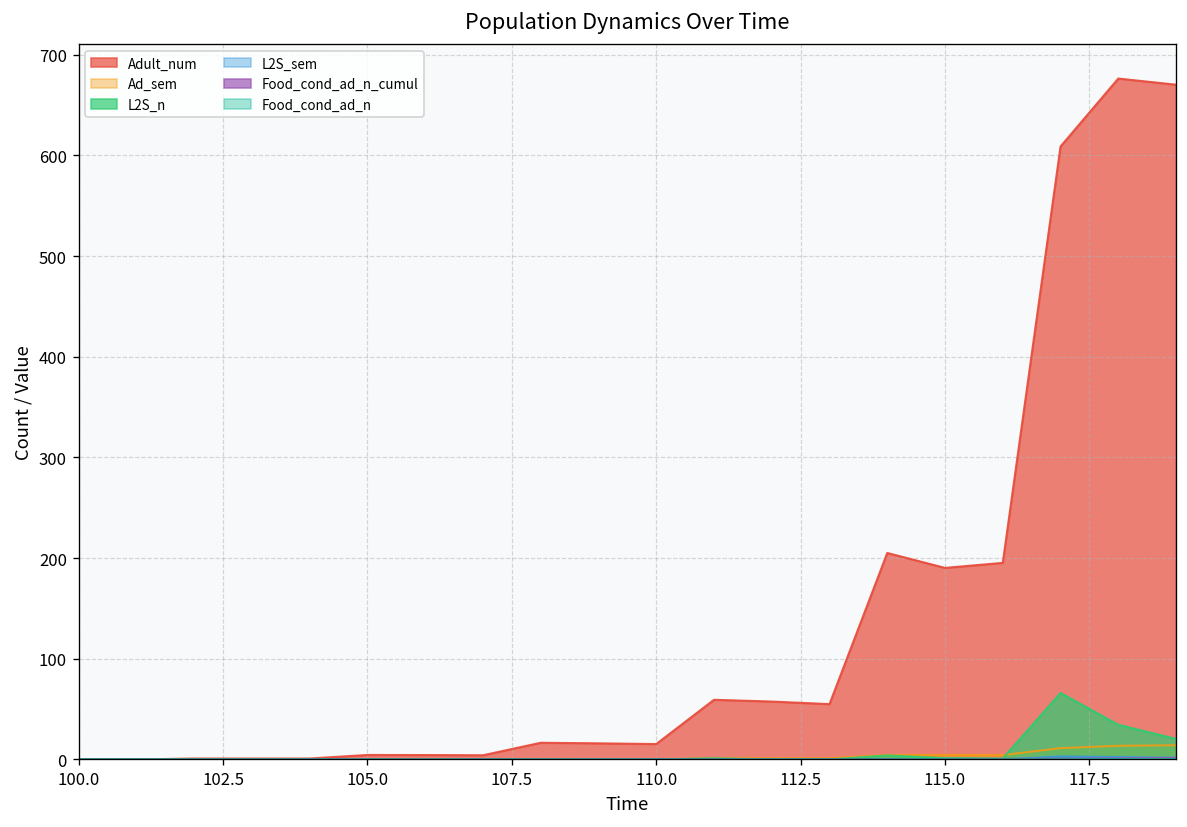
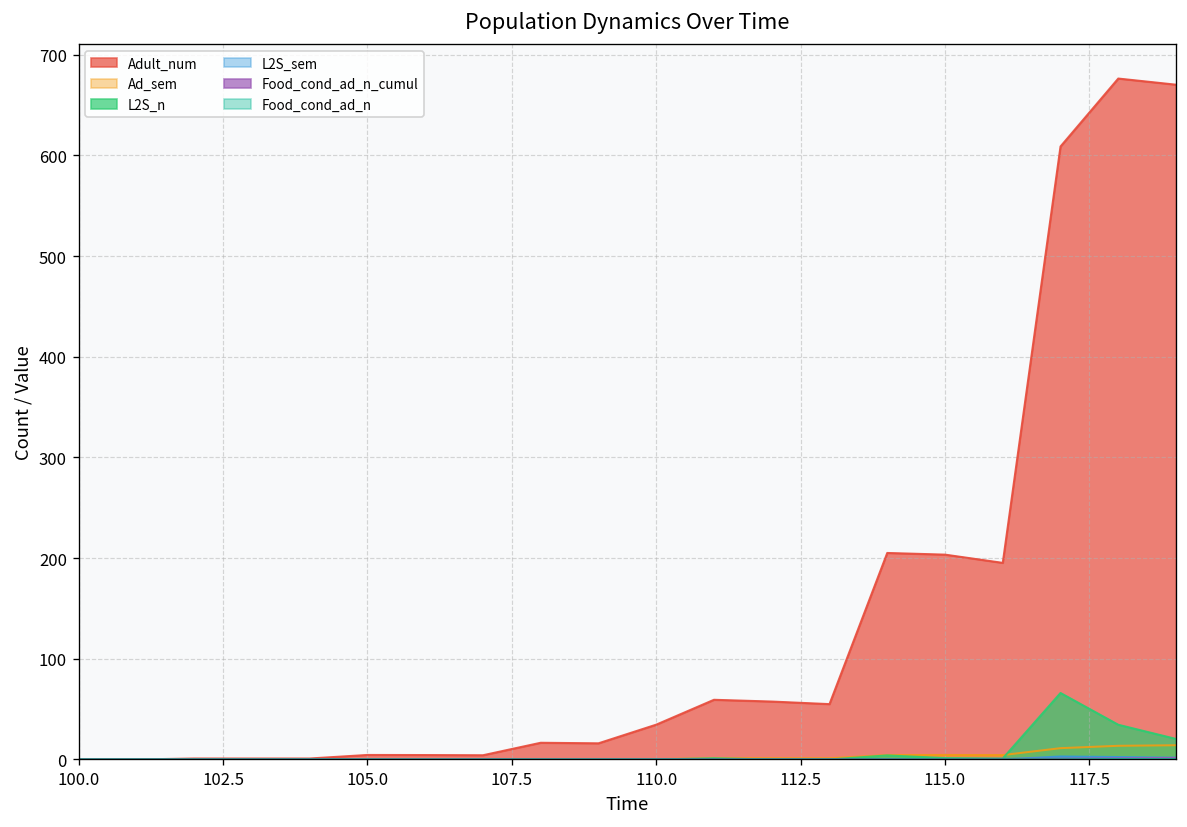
  {
    "Adult_num": {
      "105.0": 0,
-     "110.0": 20,
-     "115.0": 190
+     "110.0": 30,
+     "115.0": 200
    },
    "Ad_sem": {
      "115.0": 0
    }
  }
